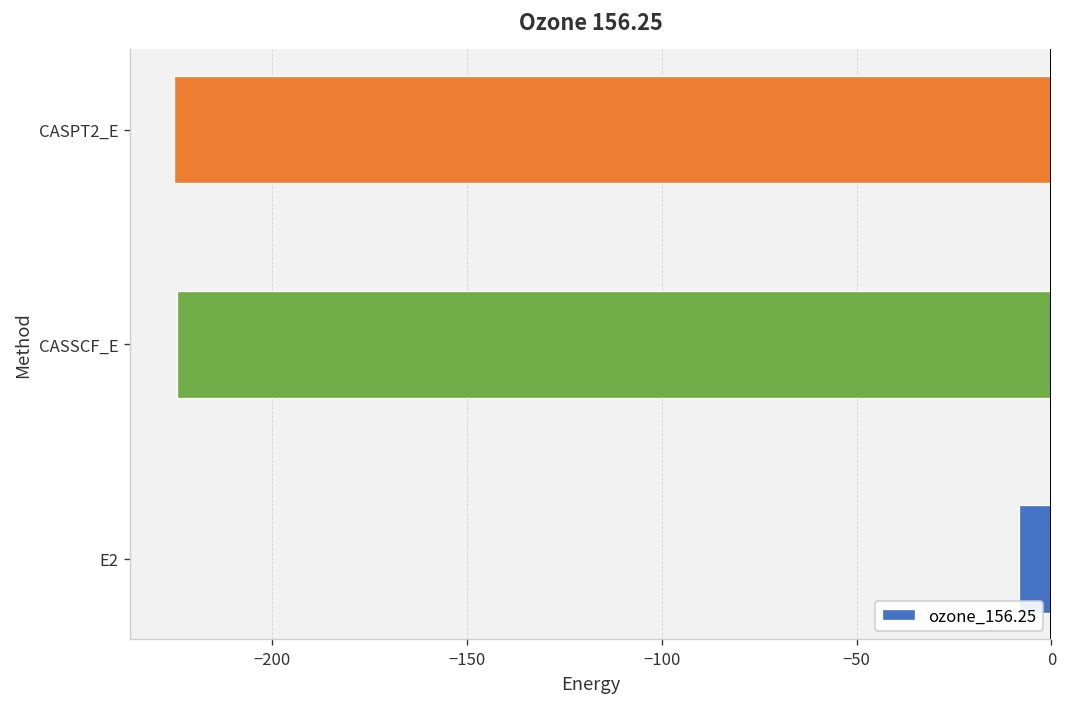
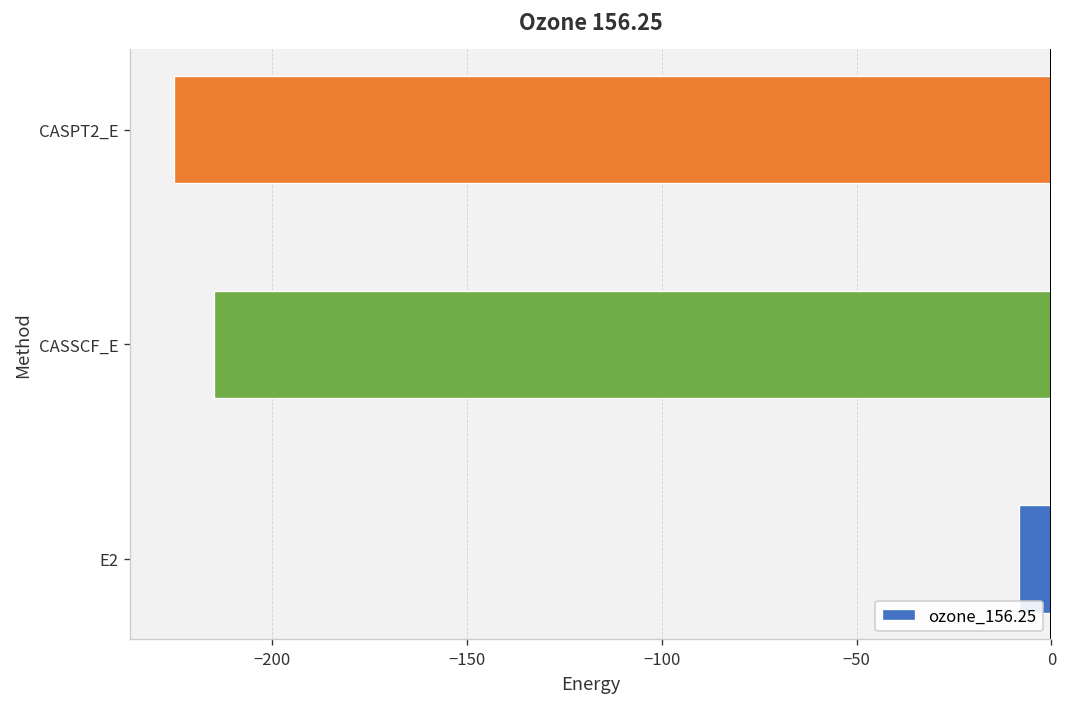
  {
    "CASPT2_E": -225,
-   "CASSCF_E": -225,
+   "CASSCF_E": -215,
    "E2": -8
  }
